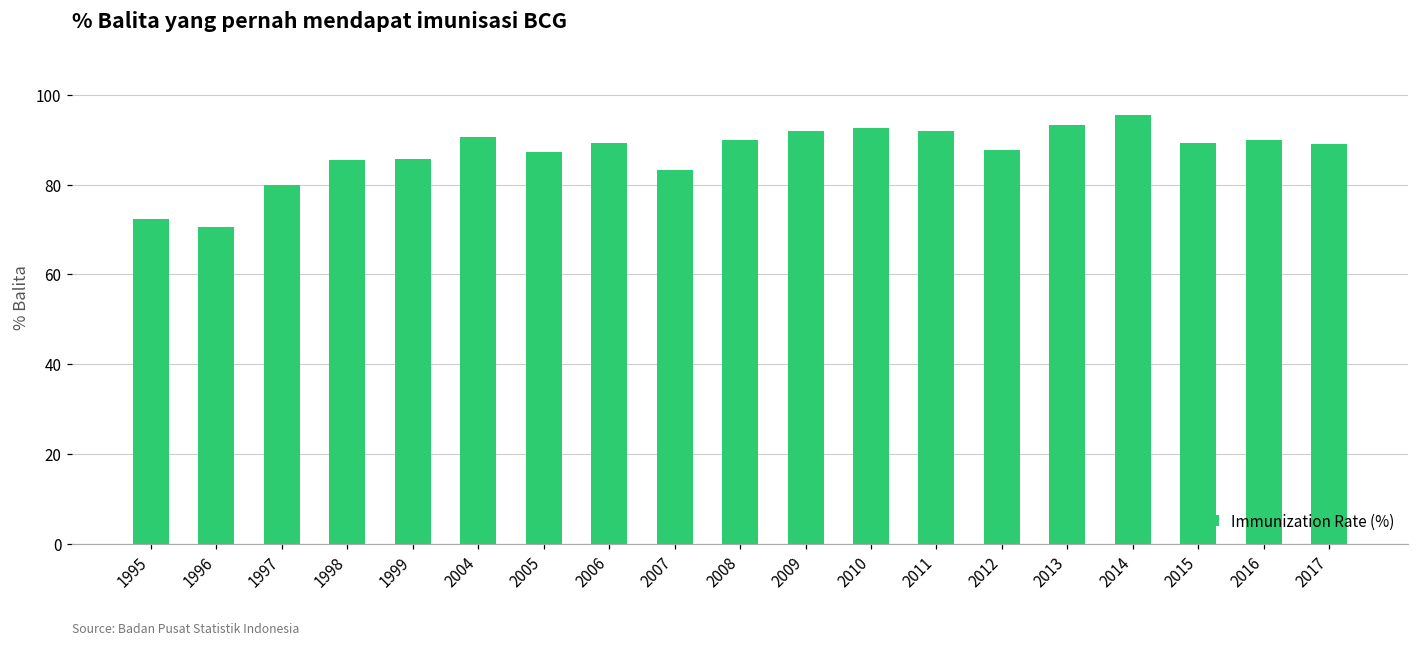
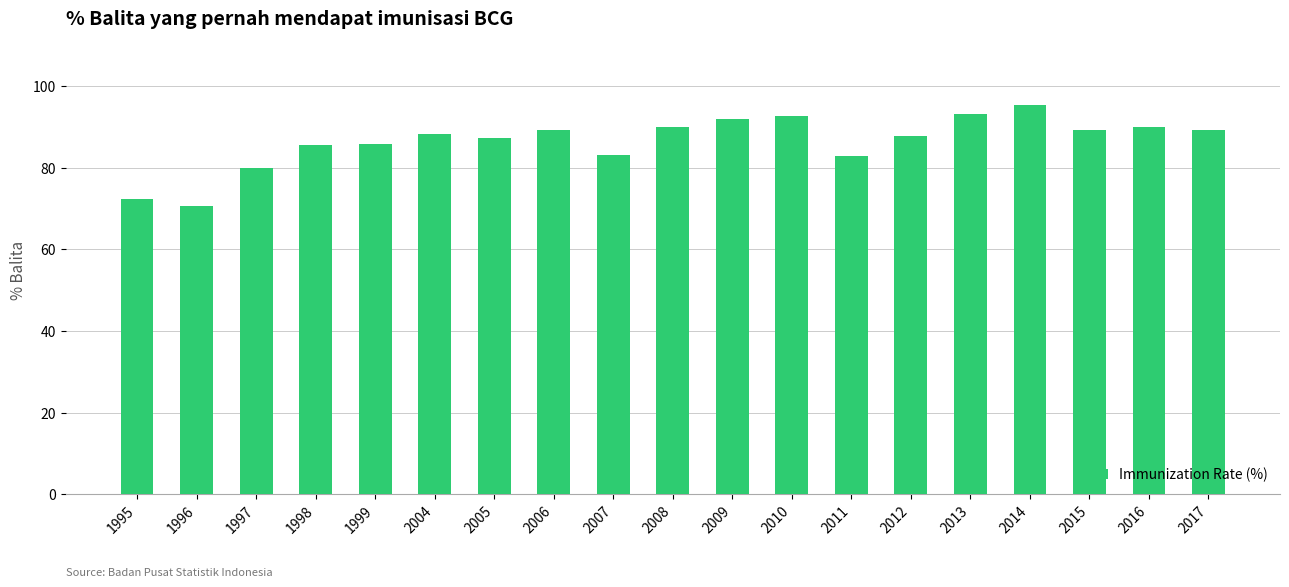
  {
    "1995": 72,
    "1996": 71,
    "1997": 80,
    "1998": 85,
    "1999": 86,
-   "2004": 91,
+   "2004": 88,
    "2005": 87,
    "2006": 89,
    "2007": 83,
    "2008": 90,
    "2009": 92,
    "2010": 93,
-   "2011": 92,
+   "2011": 83,
    "2012": 88,
    "2013": 93,
    "2014": 95,
    "2015": 89,
    "2016": 90,
    "2017": 89
  }
